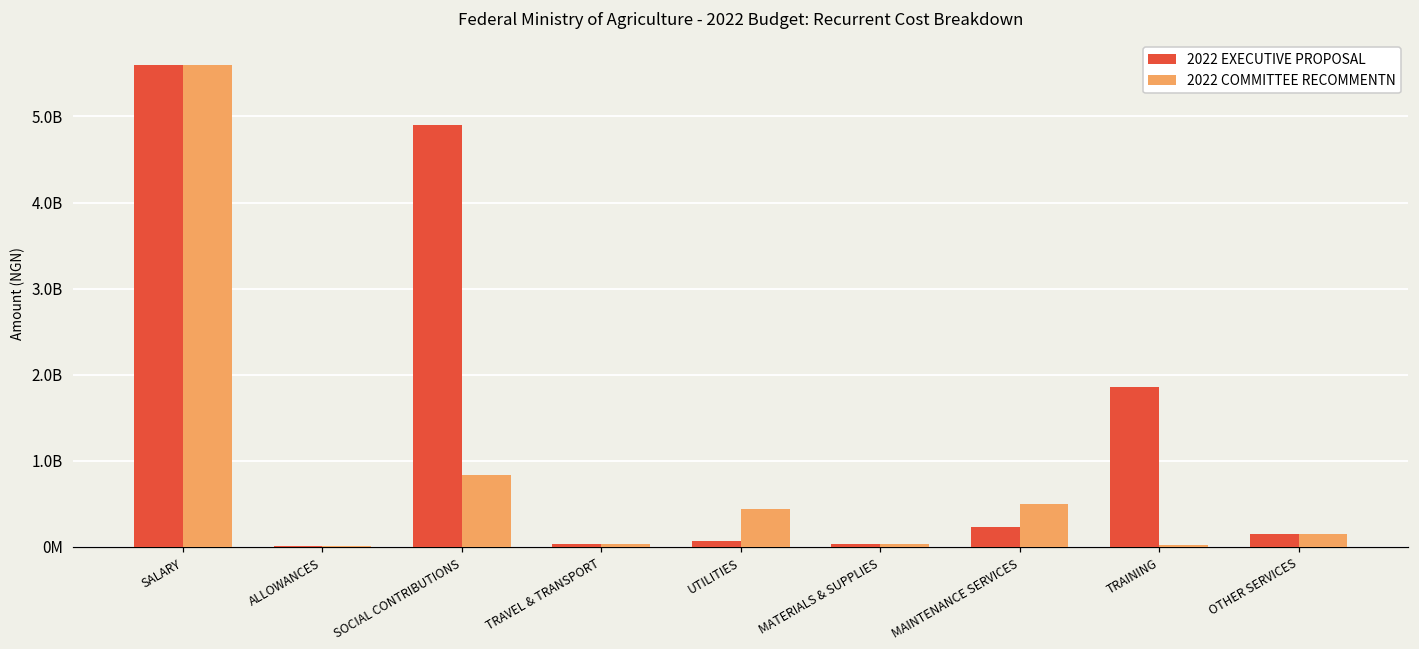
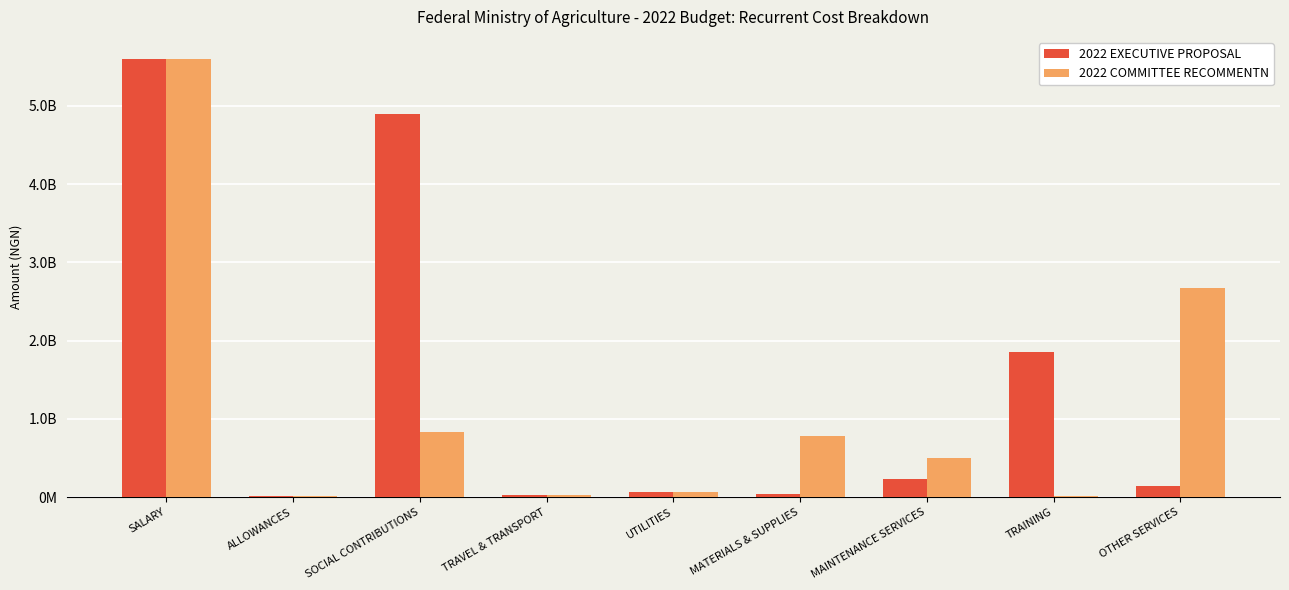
  {
    "2022 EXECUTIVE PROPOSAL": {
      "SALARY": 5600000000,
      "SOCIAL CONTRIBUTIONS": 4900000000,
      "UTILITIES": 100000000,
      "MATERIALS & SUPPLIES": 0,
      "MAINTENANCE SERVICES": 200000000,
      "TRAINING": 1900000000,
      "OTHER SERVICES": 100000000
    },
    "2022 COMMITTEE RECOMMENTN": {
      "SALARY": 5600000000,
      "SOCIAL CONTRIBUTIONS": 800000000,
-     "UTILITIES": 400000000,
-     "MATERIALS & SUPPLIES": 0,
+     "UTILITIES": 100000000,
+     "MATERIALS & SUPPLIES": 800000000,
      "MAINTENANCE SERVICES": 500000000,
-     "OTHER SERVICES": 100000000
+     "OTHER SERVICES": 2700000000
    }
  }
